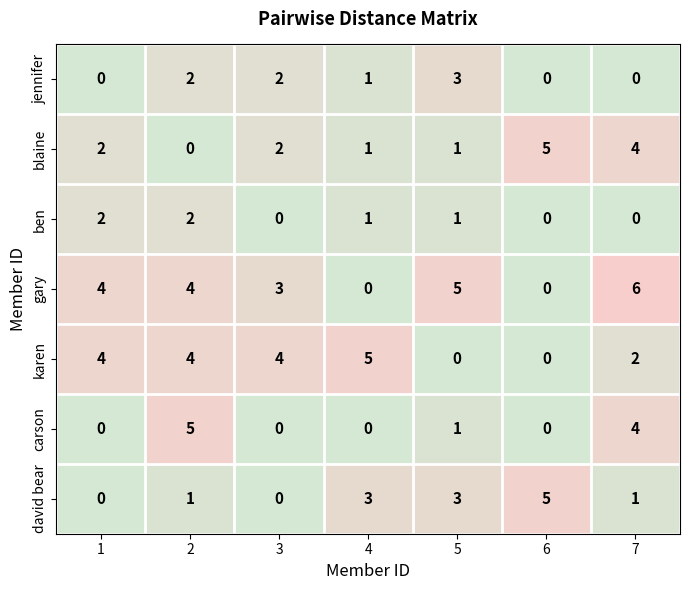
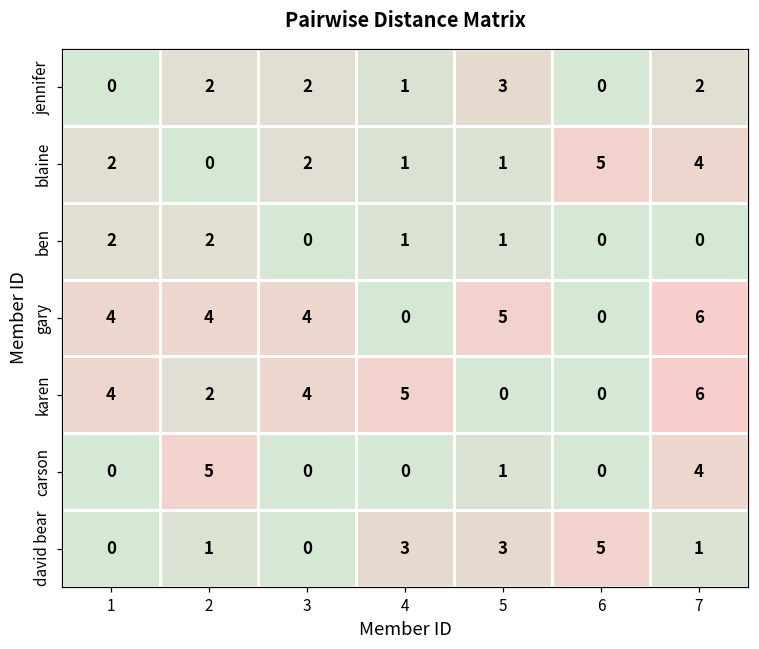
  {
    "jennifer": {
      "1": 0,
      "2": 2,
      "3": 2,
      "4": 1,
      "5": 3,
      "6": 0,
-     "7": 0
+     "7": 2
    },
    "blaine": {
      "1": 2,
      "2": 0,
      "3": 2,
      "4": 1,
      "5": 1,
      "6": 5,
      "7": 4
    },
    "ben": {
      "1": 2,
      "2": 2,
      "3": 0,
      "4": 1,
      "5": 1,
      "6": 0,
      "7": 0
    },
    "gary": {
      "1": 4,
      "2": 4,
-     "3": 3,
+     "3": 4,
      "4": 0,
      "5": 5,
      "6": 0,
      "7": 6
    },
    "karen": {
      "1": 4,
-     "2": 4,
+     "2": 2,
      "3": 4,
      "4": 5,
      "5": 0,
      "6": 0,
-     "7": 2
+     "7": 6
    },
    "carson": {
      "1": 0,
      "2": 5,
      "3": 0,
      "4": 0,
      "5": 1,
      "6": 0,
      "7": 4
    },
    "david bear": {
      "1": 0,
      "2": 1,
      "3": 0,
      "4": 3,
      "5": 3,
      "6": 5,
      "7": 1
    }
  }
